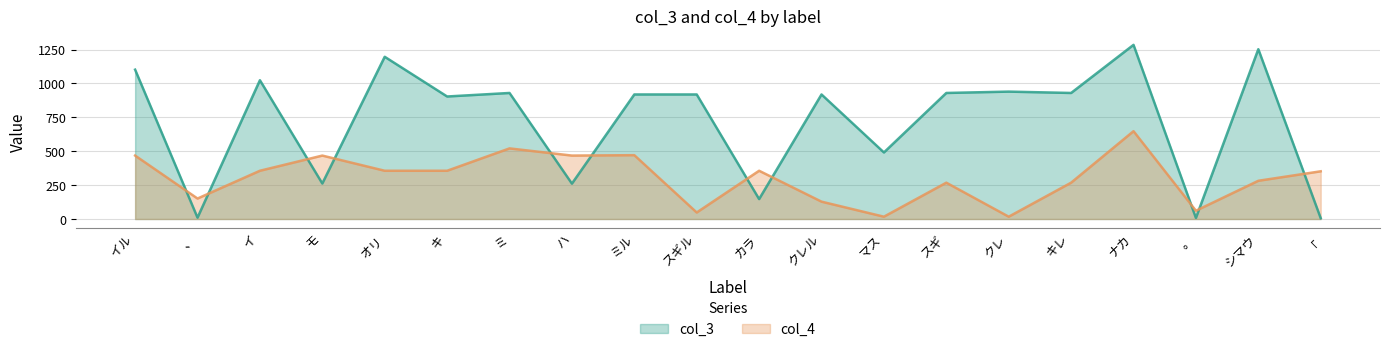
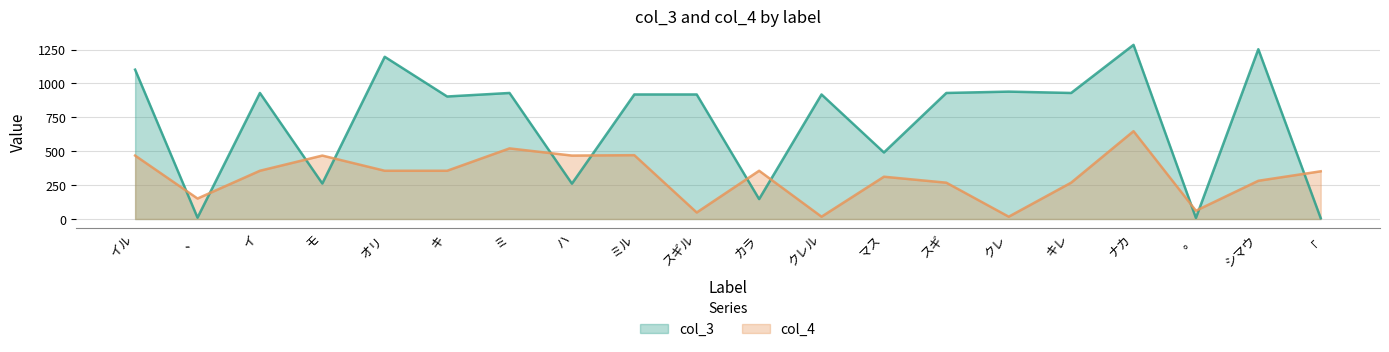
  {
    "col_3": {
      "イル": 1100,
      "、": 10,
-     "イ": 1020,
+     "イ": 930,
      "モ": 260,
      "オリ": 1200,
      "キ": 900,
      "ミ": 930,
      "ハ": 260,
      "ミル": 920,
      "スギル": 920,
      "カラ": 150,
      "クレル": 920,
      "マス": 490,
      "スギ": 930,
      "クレ": 940,
      "キレ": 930,
      "ナカ": 1290,
      "。": 10,
      "シマウ": 1250,
      "「": 10
    },
    "col_4": {
      "イル": 470,
      "、": 150,
      "イ": 360,
      "モ": 470,
      "オリ": 360,
      "キ": 360,
      "ミ": 520,
      "ハ": 470,
      "ミル": 470,
      "スギル": 50,
      "カラ": 360,
-     "クレル": 130,
-     "マス": 20,
+     "クレル": 20,
+     "マス": 310,
      "スギ": 270,
      "クレ": 20,
      "キレ": 270,
      "ナカ": 650,
      "。": 60,
      "シマウ": 280,
      "「": 350
    }
  }
